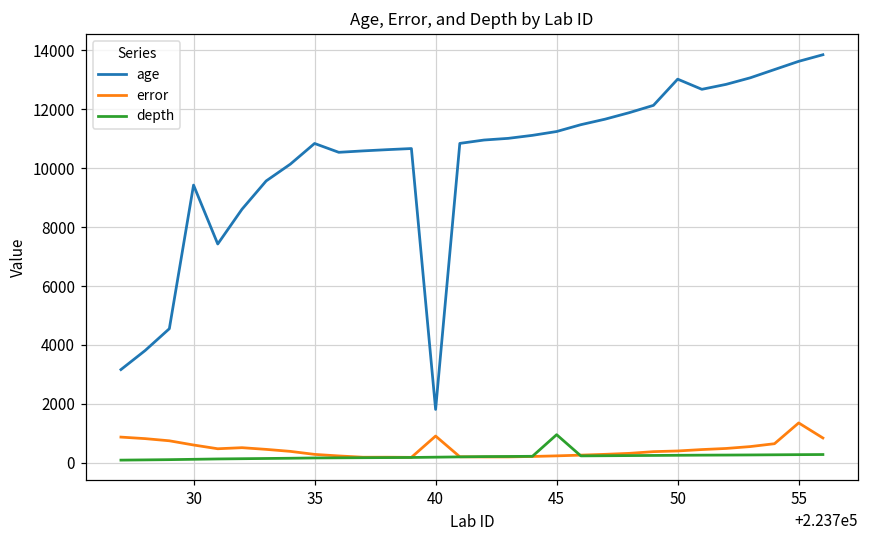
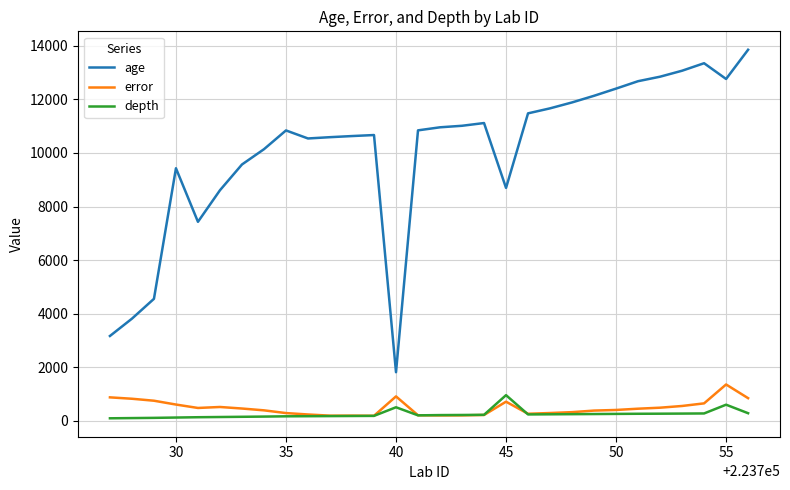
  {
    "age": {
      "30": 9400,
      "35": 10800,
      "40": 1800,
-     "45": 11200,
-     "50": 13000,
-     "55": 13600
+     "45": 8700,
+     "50": 12400,
+     "55": 12800
    },
    "error": {
      "30": 600,
      "35": 300,
      "40": 900,
-     "45": 200,
+     "45": 700,
      "50": 400,
      "55": 1400
    },
    "depth": {
      "30": 100,
      "35": 200,
-     "40": 200,
+     "40": 500,
      "45": 1000,
      "50": 300,
-     "55": 300
+     "55": 600
    }
  }
